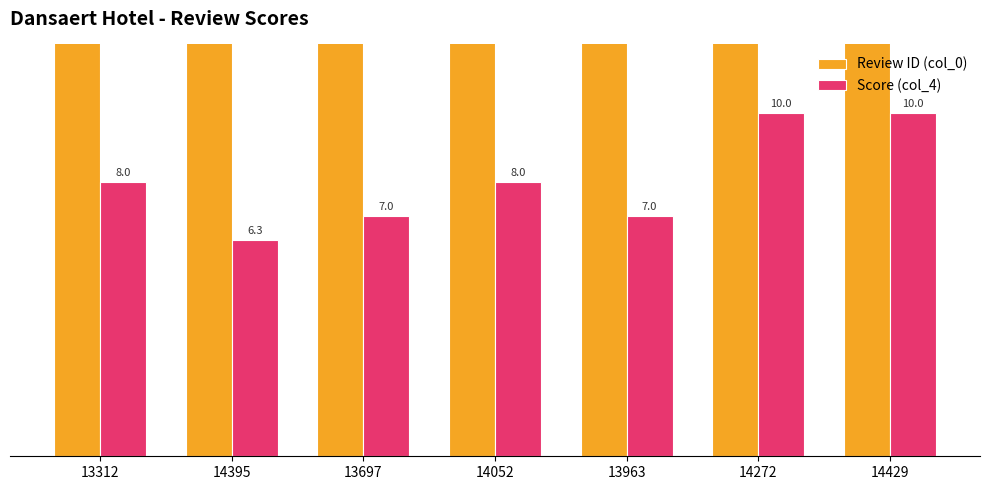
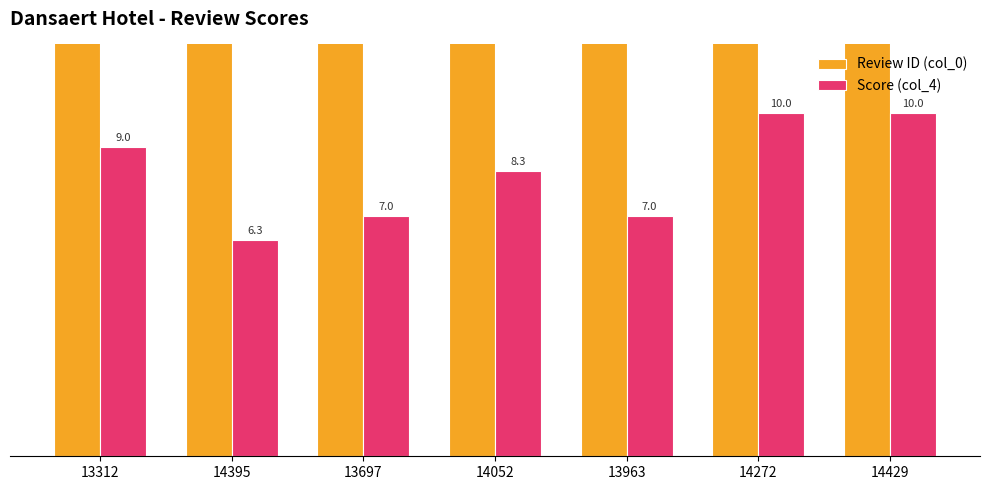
  {
    "Score (col_4)": {
-     "13312": 8.0,
+     "13312": 9.0,
      "14395": 6.3,
      "13697": 7.0,
-     "14052": 8.0,
+     "14052": 8.3,
      "13963": 7.0,
      "14272": 10.0,
      "14429": 10.0
    }
  }
